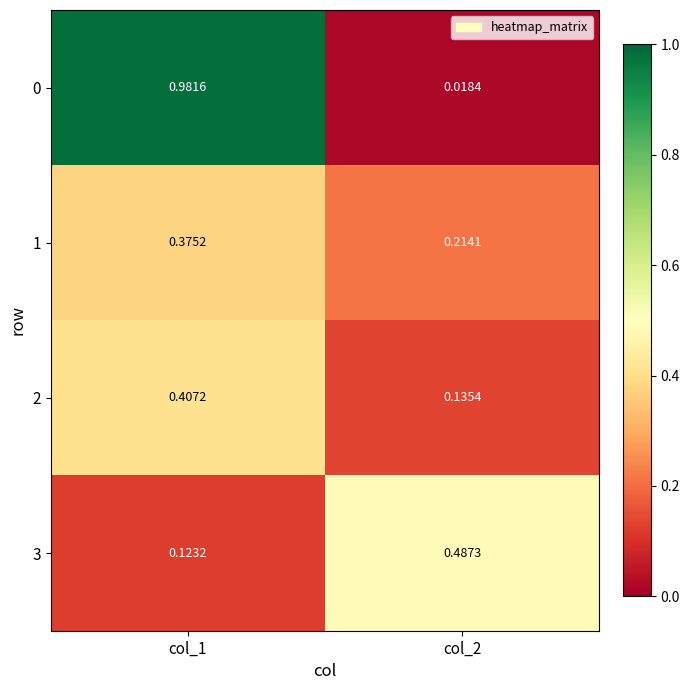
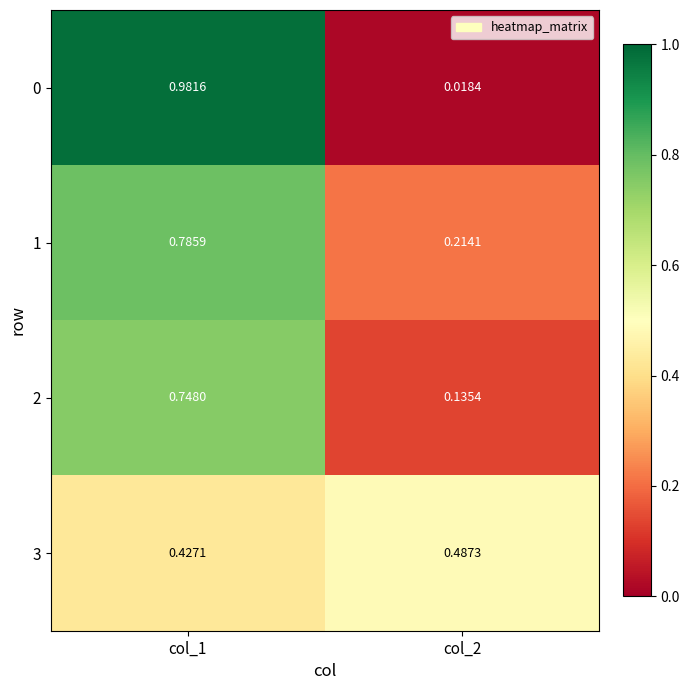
  {
    "0": {
      "col_1": 0.9816,
      "col_2": 0.0184
    },
    "1": {
-     "col_1": 0.3752,
+     "col_1": 0.7859,
      "col_2": 0.2141
    },
    "2": {
-     "col_1": 0.4072,
+     "col_1": 0.7480,
      "col_2": 0.1354
    },
    "3": {
-     "col_1": 0.1232,
+     "col_1": 0.4271,
      "col_2": 0.4873
    }
  }
